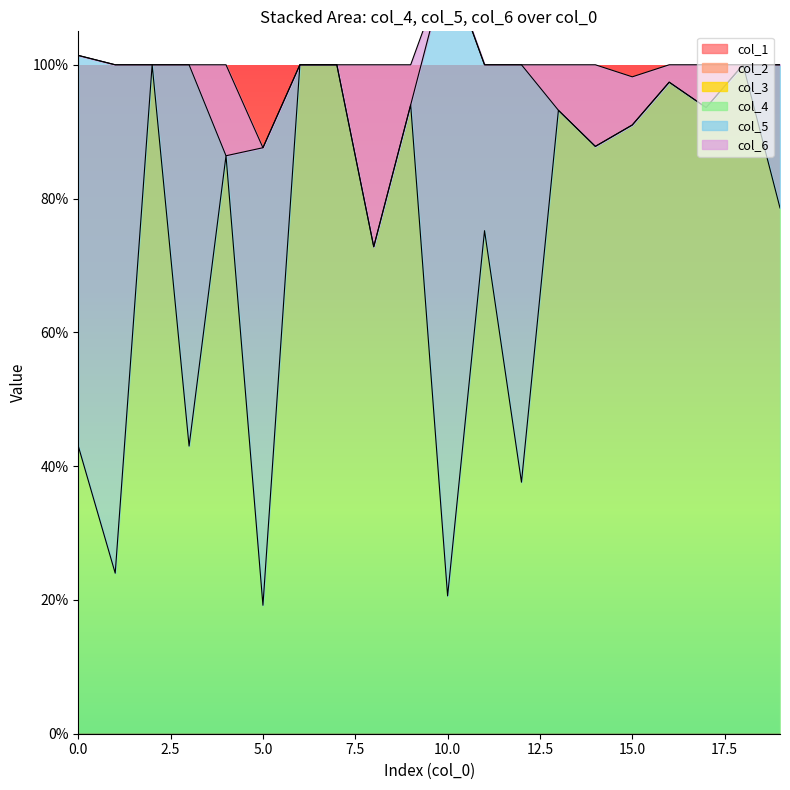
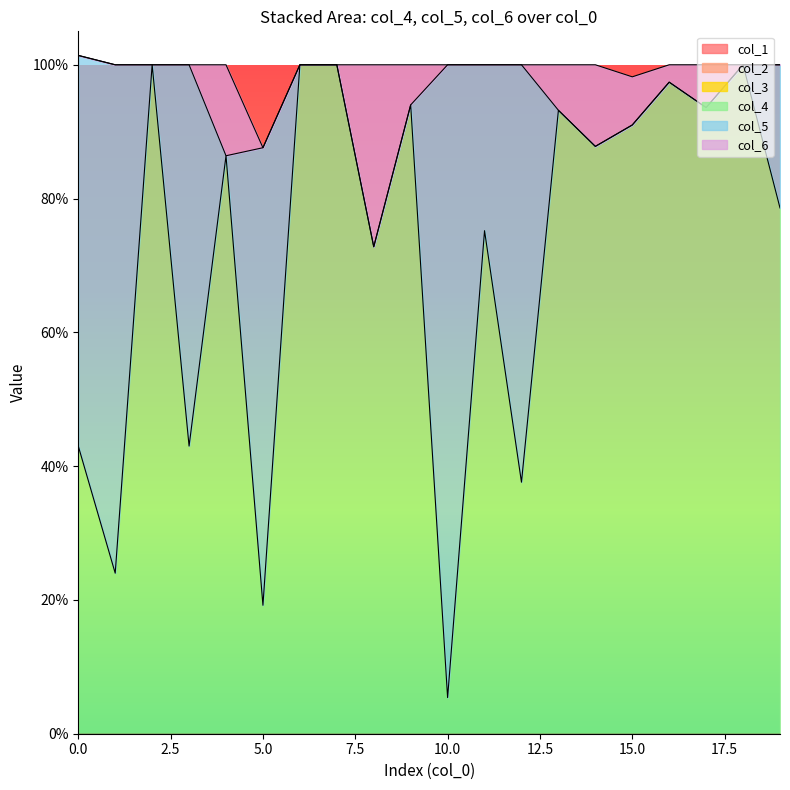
  {
    "col_3": {
      "0.0": "0%",
      "5.0": "0%",
      "10.0": "0%",
      "15.0": "0%"
    },
    "col_4": {
      "0.0": "43%",
      "5.0": "19%",
-     "10.0": "21%"
+     "10.0": "5%"
    },
    "col_6": {
      "15.0": "7%"
    }
  }
